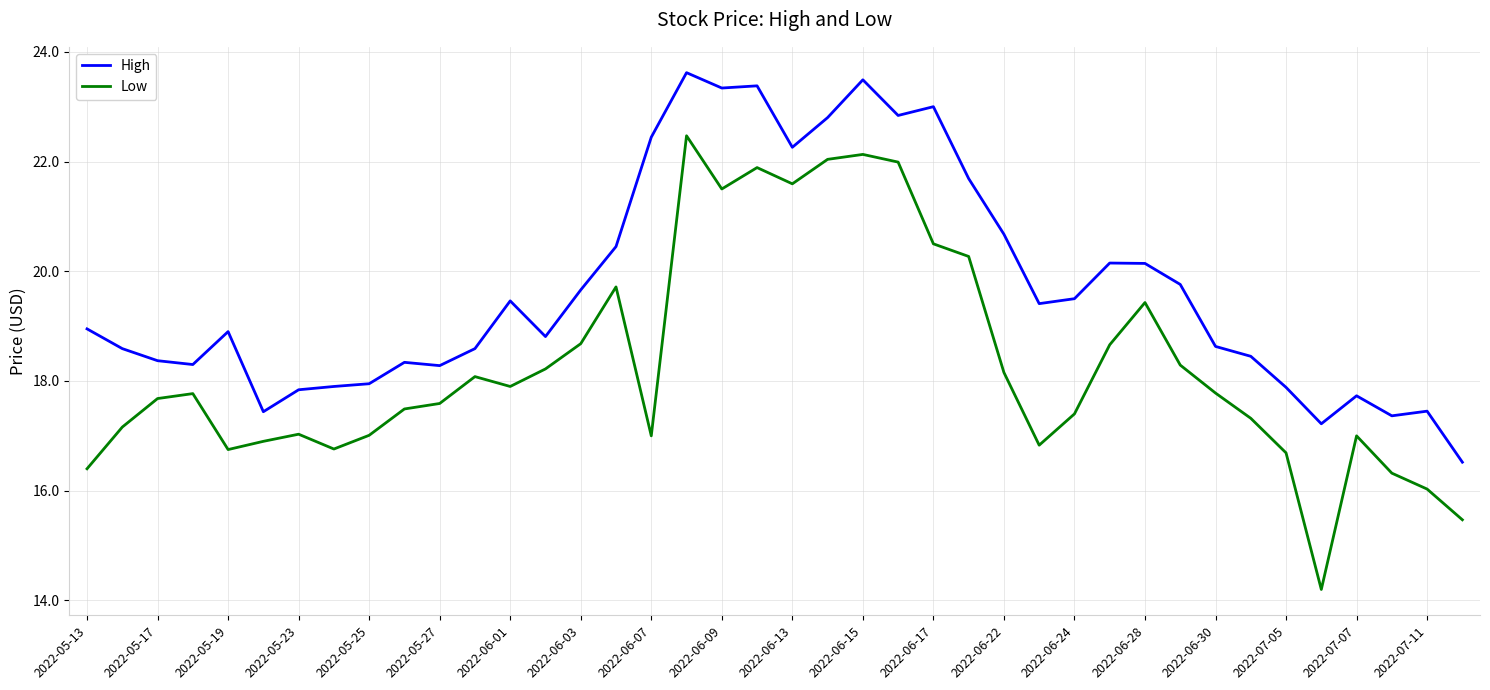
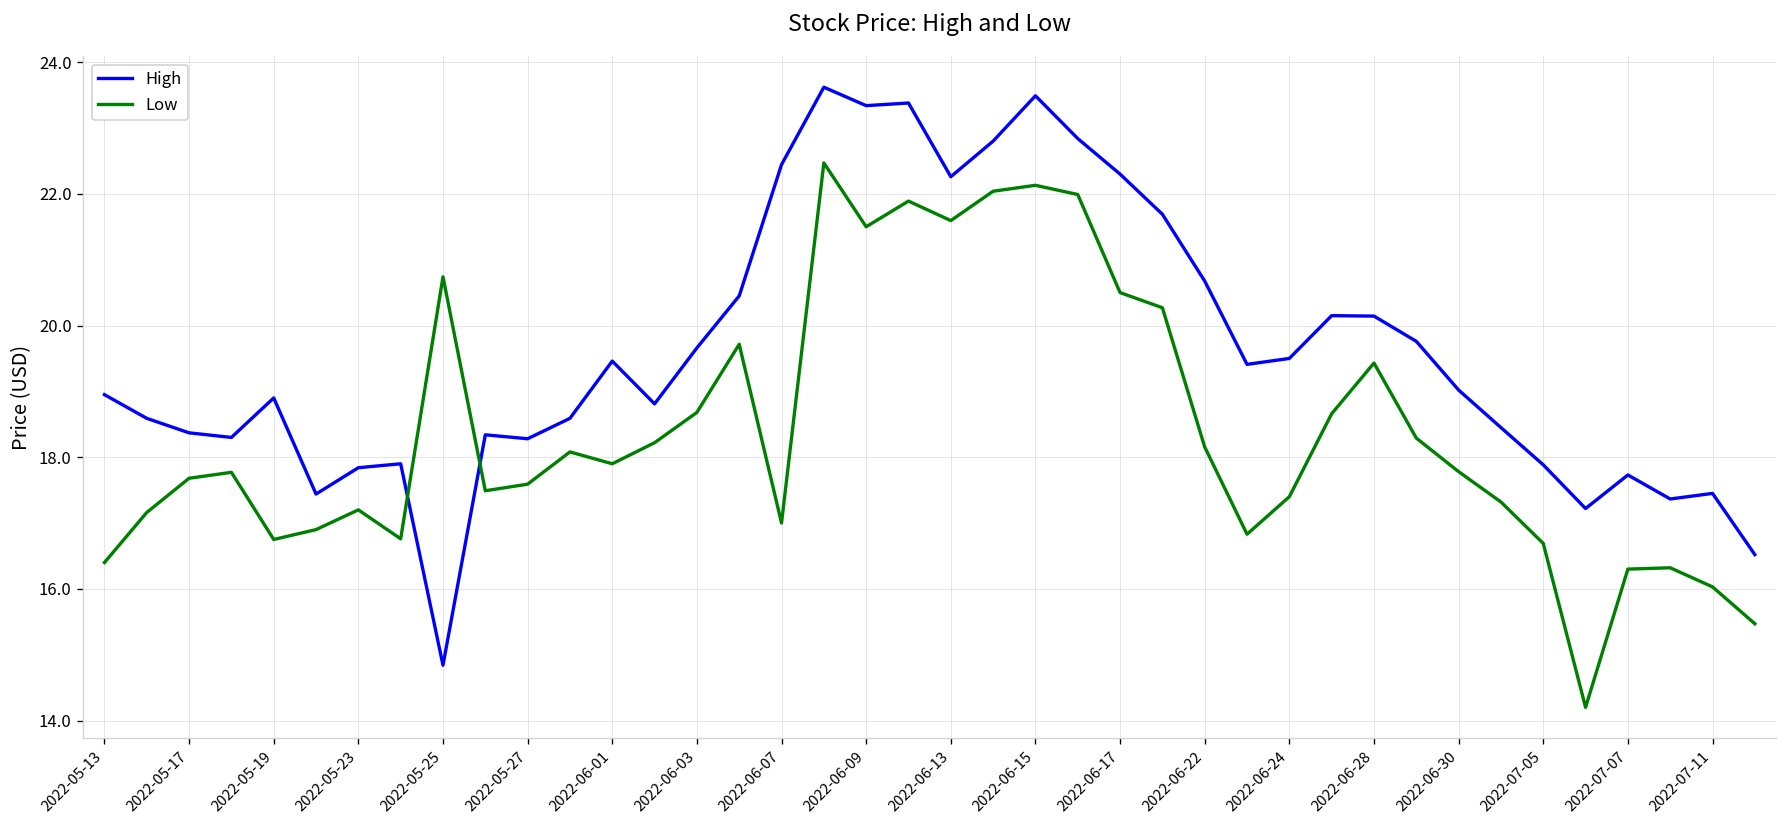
  {
    "High": {
      "2022-05-13": 19.0,
      "2022-05-17": 18.4,
      "2022-05-19": 18.9,
      "2022-05-23": 17.8,
-     "2022-05-25": 18.0,
+     "2022-05-25": 14.8,
      "2022-05-27": 18.3,
      "2022-06-01": 19.5,
      "2022-06-03": 19.7,
      "2022-06-07": 22.4,
      "2022-06-09": 23.3,
      "2022-06-13": 22.3,
      "2022-06-15": 23.5,
-     "2022-06-17": 23.0,
+     "2022-06-17": 22.3,
      "2022-06-22": 20.7,
      "2022-06-24": 19.5,
      "2022-06-28": 20.1,
-     "2022-06-30": 18.6,
+     "2022-06-30": 19.0,
      "2022-07-05": 17.9,
      "2022-07-07": 17.7,
      "2022-07-11": 17.5
    },
    "Low": {
      "2022-05-13": 16.4,
      "2022-05-17": 17.7,
      "2022-05-19": 16.8,
-     "2022-05-23": 17.0,
-     "2022-05-25": 17.0,
+     "2022-05-23": 17.2,
+     "2022-05-25": 20.7,
      "2022-05-27": 17.6,
      "2022-06-01": 17.9,
      "2022-06-03": 18.7,
      "2022-06-07": 17.0,
      "2022-06-09": 21.5,
      "2022-06-13": 21.6,
      "2022-06-15": 22.1,
      "2022-06-17": 20.5,
      "2022-06-22": 18.2,
      "2022-06-24": 17.4,
      "2022-06-28": 19.4,
      "2022-06-30": 17.8,
      "2022-07-05": 16.7,
-     "2022-07-07": 17.0,
+     "2022-07-07": 16.3,
      "2022-07-11": 16.0
    }
  }
